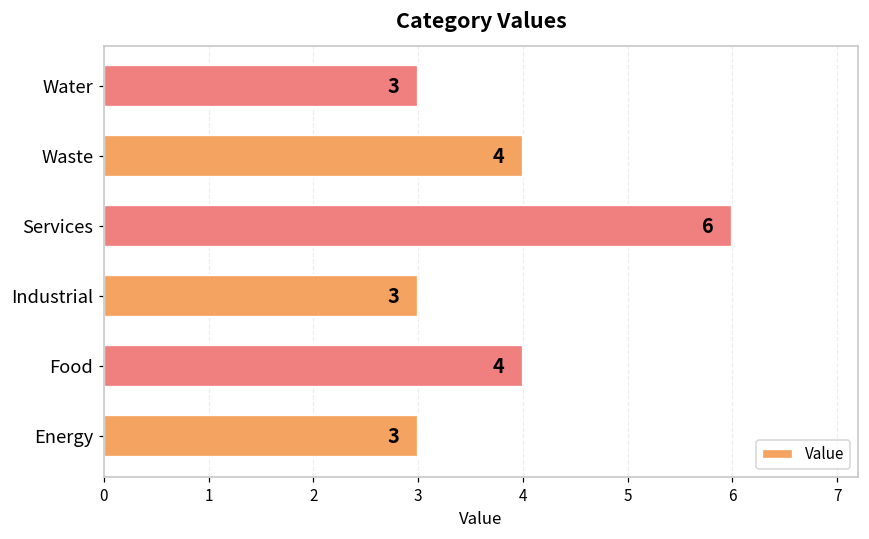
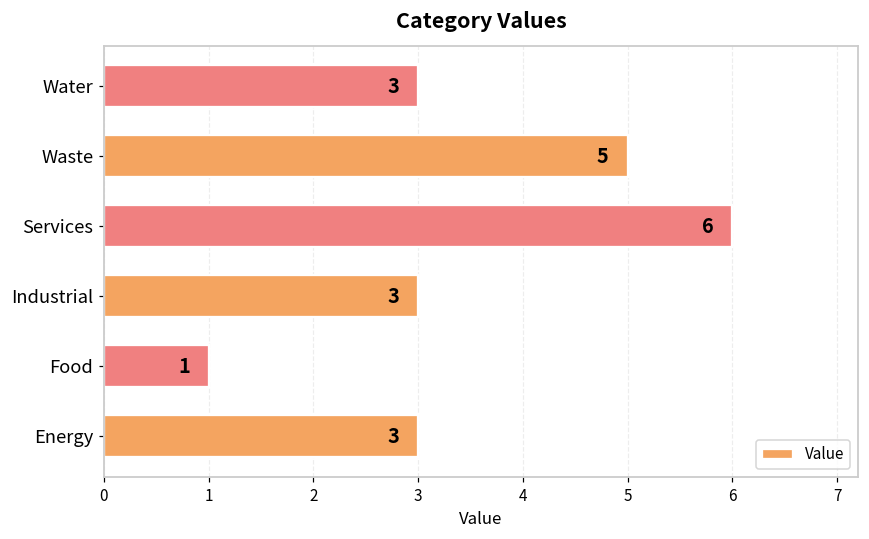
  {
    "Water": 3,
-   "Waste": 4,
+   "Waste": 5,
    "Services": 6,
    "Industrial": 3,
-   "Food": 4,
+   "Food": 1,
    "Energy": 3
  }
